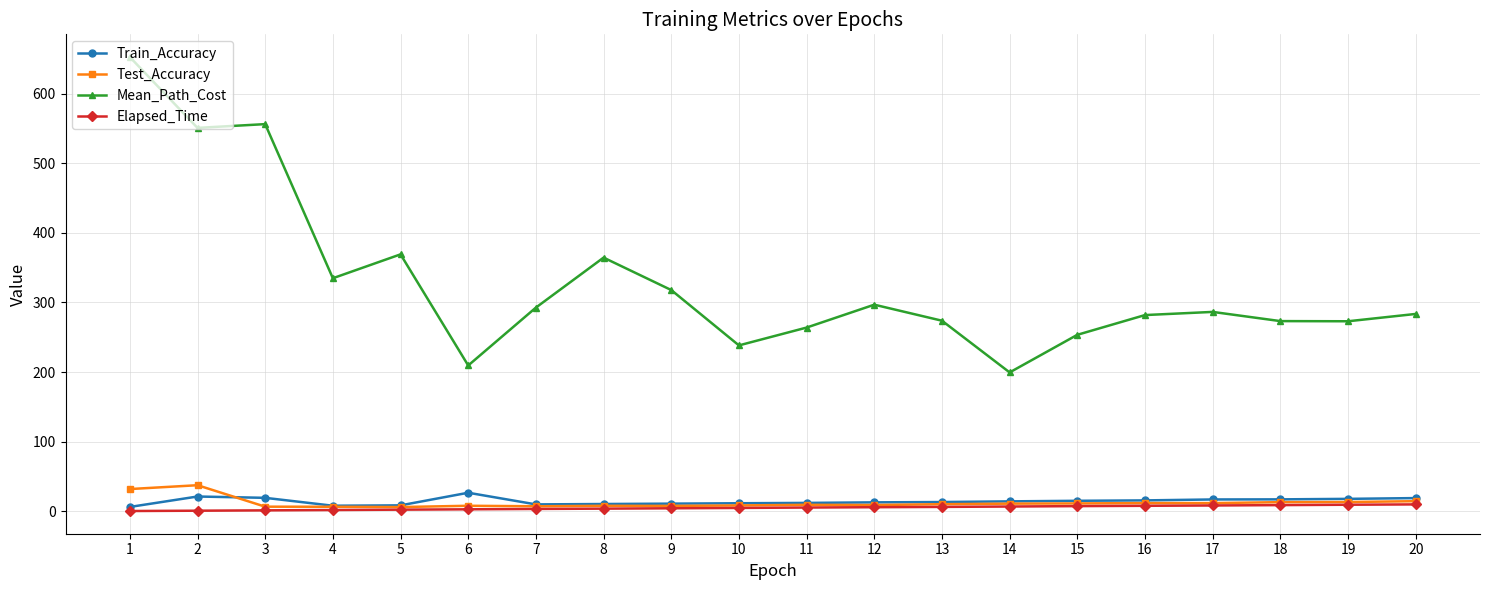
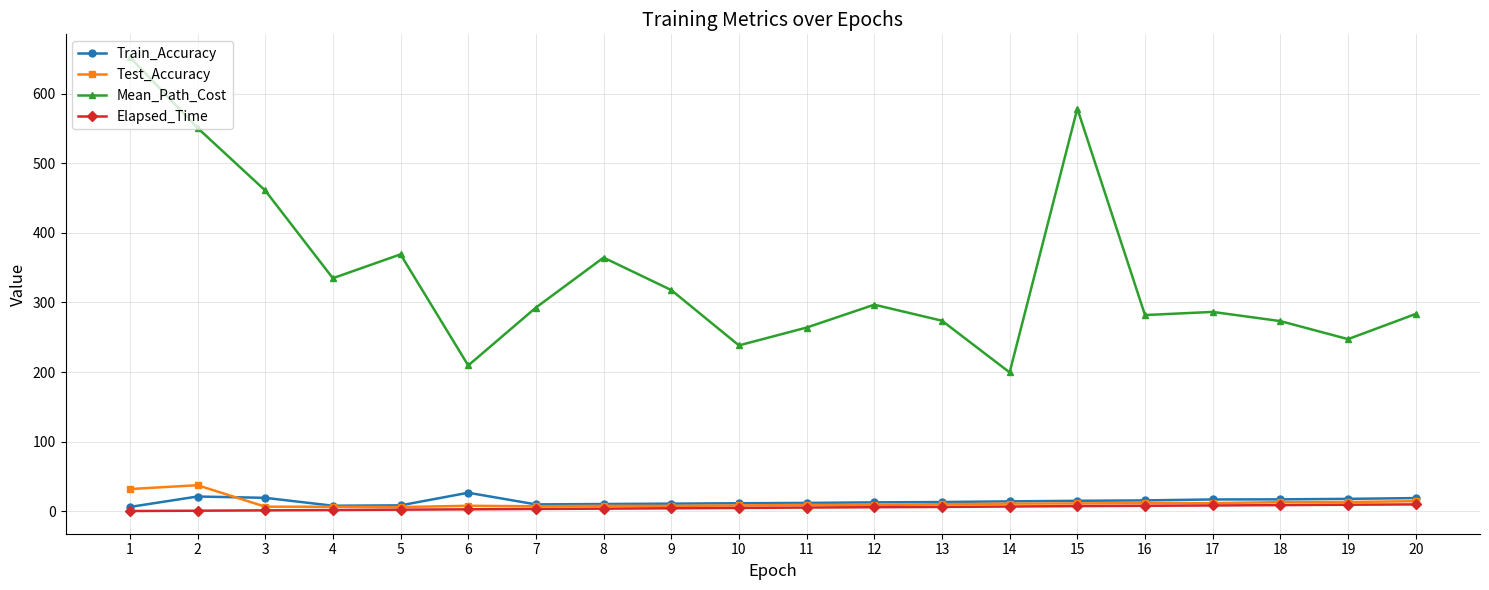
  {
    "Train_Accuracy": {
      "1": 10,
      "2": 20,
      "3": 20,
      "6": 30,
      "12": 10,
      "15": 20,
      "16": 20,
      "17": 20,
      "18": 20,
      "19": 20,
      "20": 20
    },
    "Test_Accuracy": {
      "1": 30,
      "2": 40,
      "3": 10,
      "6": 10,
      "15": 10,
      "16": 10,
      "18": 10,
      "19": 10,
      "20": 10
    },
    "Mean_Path_Cost": {
-     "3": 560,
+     "3": 460,
      "4": 330,
      "5": 370,
      "6": 210,
      "7": 290,
      "8": 360,
      "9": 320,
      "10": 240,
      "11": 260,
      "12": 300,
      "13": 270,
      "14": 200,
-     "15": 250,
+     "15": 580,
      "16": 280,
      "17": 290,
      "18": 270,
-     "19": 270,
+     "19": 250,
      "20": 280
    },
    "Elapsed_Time": {
      "1": 0,
      "2": 0,
      "3": 0,
      "4": 0,
      "5": 0,
      "6": 0,
      "7": 0,
      "8": 0,
      "11": 10,
      "13": 10,
      "14": 10,
      "15": 10,
      "16": 10,
      "18": 10,
      "19": 10,
      "20": 10
    }
  }
